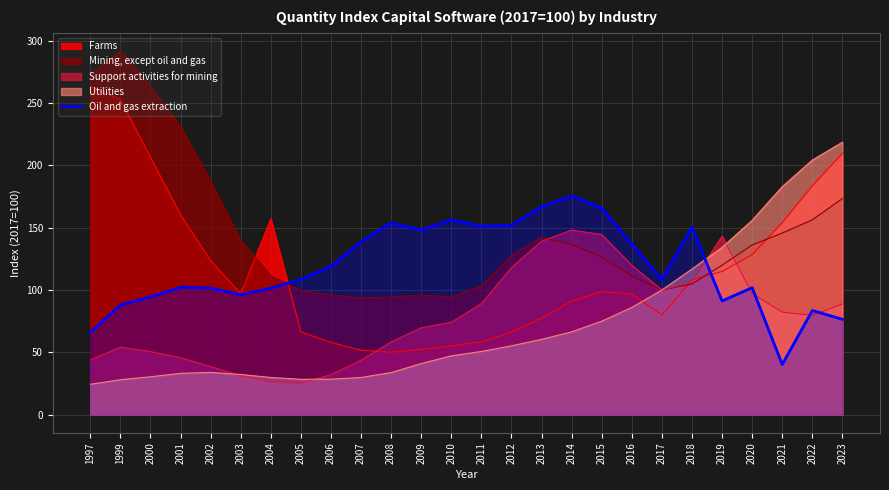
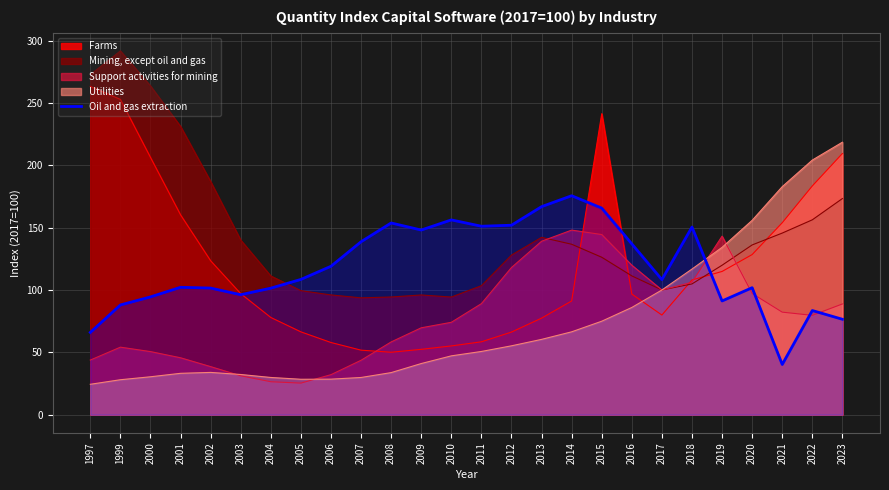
  {
    "Farms": {
      "2000": 206,
      "2001": 160,
      "2002": 123,
-     "2004": 157,
+     "2004": 78,
      "2005": 66,
      "2006": 58,
      "2007": 52,
      "2008": 50,
      "2009": 52,
      "2010": 55,
      "2011": 58,
      "2012": 66,
      "2013": 77,
      "2014": 91,
-     "2015": 99,
+     "2015": 241,
      "2016": 97,
      "2017": 80,
      "2019": 115,
      "2020": 128,
      "2021": 154,
      "2022": 183,
      "2023": 209
    },
    "Mining, except oil and gas": {
      "2001": 231,
      "2002": 187,
      "2003": 140,
      "2004": 111,
      "2005": 99,
      "2006": 96,
      "2007": 94,
      "2008": 94,
      "2009": 96,
      "2010": 94,
      "2011": 103,
      "2012": 128,
      "2013": 142,
      "2014": 137,
      "2015": 126,
      "2016": 111,
      "2019": 120,
      "2020": 136,
      "2021": 146,
      "2022": 156,
      "2023": 173
    },
    "Support activities for mining": {
      "1997": 44,
      "1999": 54,
      "2000": 51,
      "2001": 46,
      "2002": 39,
      "2004": 26,
      "2005": 25,
      "2006": 32,
      "2007": 44,
      "2008": 58,
      "2009": 70,
      "2010": 74,
      "2011": 89,
      "2012": 118,
      "2013": 139,
      "2014": 148,
      "2015": 144,
      "2016": 120,
      "2019": 143,
      "2020": 97,
      "2021": 82,
      "2022": 80,
      "2023": 89
    },
    "Utilities": {
      "1997": 24,
      "1999": 28,
      "2000": 30,
      "2001": 33,
      "2002": 34,
      "2004": 30,
      "2005": 28,
      "2006": 28,
      "2007": 30,
      "2008": 34,
      "2009": 41,
      "2010": 47,
      "2011": 51,
      "2012": 55,
      "2013": 60,
      "2014": 66,
      "2015": 75,
      "2016": 86,
      "2018": 117,
      "2019": 134,
      "2020": 156,
      "2021": 183,
      "2022": 204,
      "2023": 219
    },
    "Oil and gas extraction": {
      "1997": 66,
      "1999": 88,
      "2000": 94,
      "2001": 102,
      "2002": 102,
      "2004": 101,
      "2005": 108,
      "2006": 119,
      "2007": 139,
      "2008": 154,
      "2009": 148,
      "2010": 156,
      "2011": 151,
      "2012": 152,
      "2013": 167,
      "2014": 176,
      "2015": 166,
      "2016": 137,
      "2017": 108,
      "2018": 150,
      "2019": 91,
      "2020": 102,
      "2021": 40,
      "2022": 84,
      "2023": 77
    }
  }
